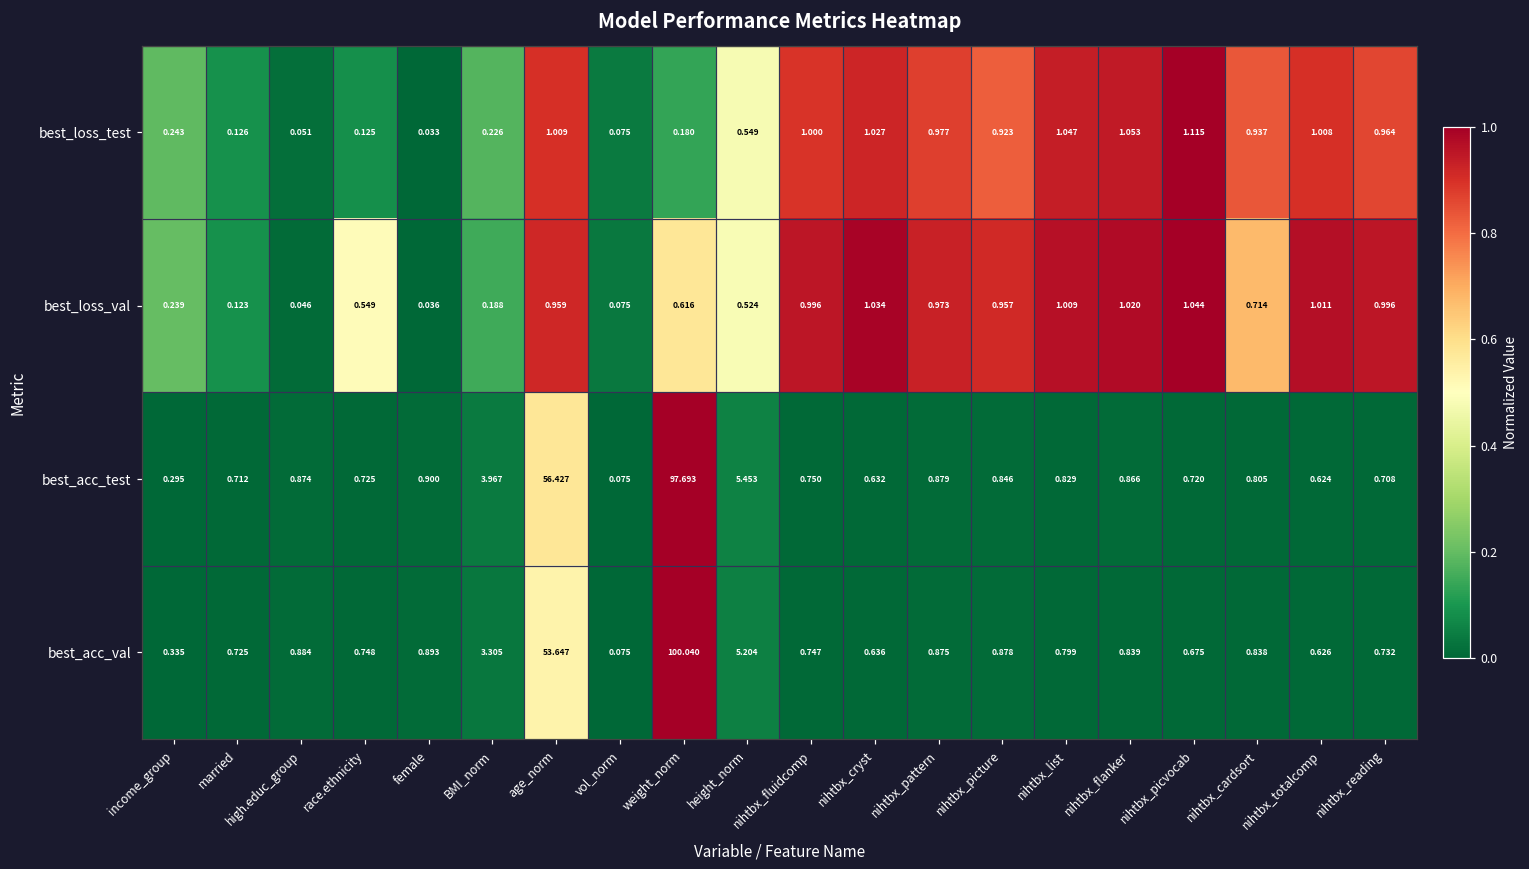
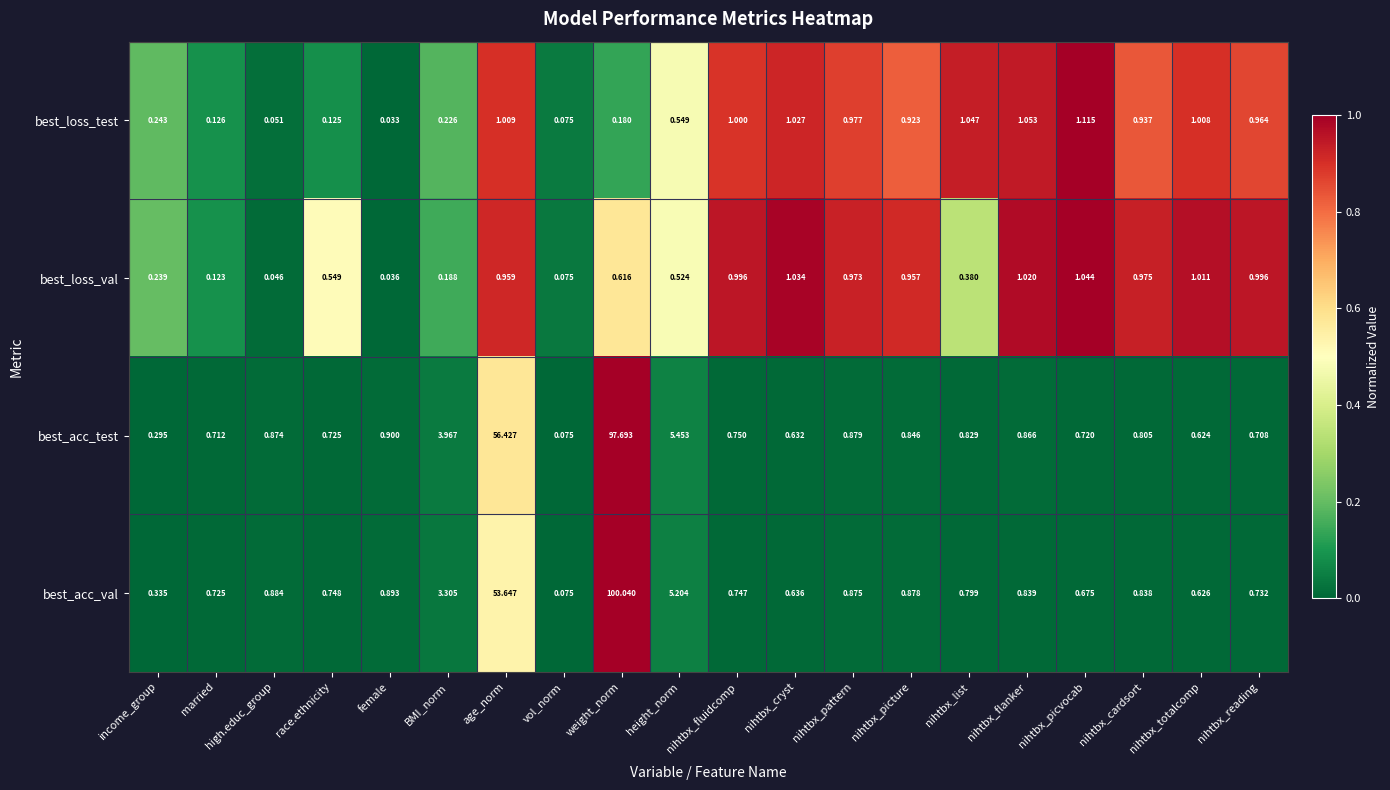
  {
    "best_loss_test": {
      "income_group": 0.243,
      "married": 0.126,
      "high.educ_group": 0.051,
      "race.ethnicity": 0.125,
      "female": 0.033,
      "BMI_norm": 0.226,
      "age_norm": 1.009,
      "vol_norm": 0.075,
      "weight_norm": 0.180,
      "height_norm": 0.549,
      "nihtbx_fluidcomp": 1.000,
      "nihtbx_cryst": 1.027,
      "nihtbx_pattern": 0.977,
      "nihtbx_picture": 0.923,
      "nihtbx_list": 1.047,
      "nihtbx_flanker": 1.053,
      "nihtbx_picvocab": 1.115,
      "nihtbx_cardsort": 0.937,
      "nihtbx_totalcomp": 1.008,
      "nihtbx_reading": 0.964
    },
    "best_loss_val": {
      "income_group": 0.239,
      "married": 0.123,
      "high.educ_group": 0.046,
      "race.ethnicity": 0.549,
      "female": 0.036,
      "BMI_norm": 0.188,
      "age_norm": 0.959,
      "vol_norm": 0.075,
      "weight_norm": 0.616,
      "height_norm": 0.524,
      "nihtbx_fluidcomp": 0.996,
      "nihtbx_cryst": 1.034,
      "nihtbx_pattern": 0.973,
      "nihtbx_picture": 0.957,
-     "nihtbx_list": 1.009,
+     "nihtbx_list": 0.380,
      "nihtbx_flanker": 1.020,
      "nihtbx_picvocab": 1.044,
-     "nihtbx_cardsort": 0.714,
+     "nihtbx_cardsort": 0.975,
      "nihtbx_totalcomp": 1.011,
      "nihtbx_reading": 0.996
    },
    "best_acc_test": {
      "income_group": 0.295,
      "married": 0.712,
      "high.educ_group": 0.874,
      "race.ethnicity": 0.725,
      "female": 0.900,
      "BMI_norm": 3.967,
      "age_norm": 56.427,
      "vol_norm": 0.075,
      "weight_norm": 97.693,
      "height_norm": 5.453,
      "nihtbx_fluidcomp": 0.750,
      "nihtbx_cryst": 0.632,
      "nihtbx_pattern": 0.879,
      "nihtbx_picture": 0.846,
      "nihtbx_list": 0.829,
      "nihtbx_flanker": 0.866,
      "nihtbx_picvocab": 0.720,
      "nihtbx_cardsort": 0.805,
      "nihtbx_totalcomp": 0.624,
      "nihtbx_reading": 0.708
    },
    "best_acc_val": {
      "income_group": 0.335,
      "married": 0.725,
      "high.educ_group": 0.884,
      "race.ethnicity": 0.748,
      "female": 0.893,
      "BMI_norm": 3.305,
      "age_norm": 53.647,
      "vol_norm": 0.075,
      "weight_norm": 100.040,
      "height_norm": 5.204,
      "nihtbx_fluidcomp": 0.747,
      "nihtbx_cryst": 0.636,
      "nihtbx_pattern": 0.875,
      "nihtbx_picture": 0.878,
      "nihtbx_list": 0.799,
      "nihtbx_flanker": 0.839,
      "nihtbx_picvocab": 0.675,
      "nihtbx_cardsort": 0.838,
      "nihtbx_totalcomp": 0.626,
      "nihtbx_reading": 0.732
    }
  }
